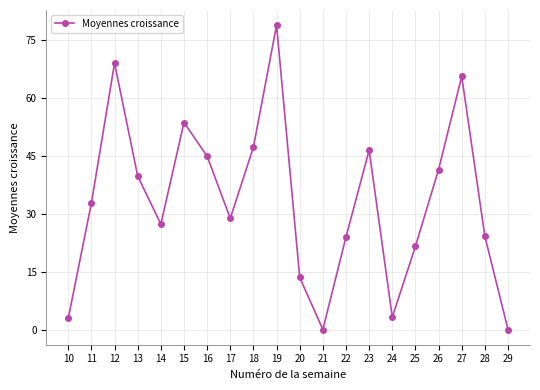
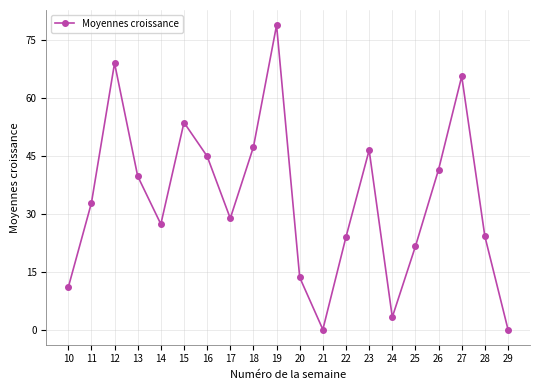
  {
-   "10": 3,
+   "10": 11,
    "11": 33,
    "12": 69,
    "13": 40,
    "14": 27,
    "15": 54,
    "16": 45,
    "17": 29,
    "18": 47,
    "19": 79,
    "20": 13,
    "21": 0,
    "22": 24,
    "23": 46,
    "24": 3,
    "25": 22,
    "26": 41,
    "27": 66,
    "28": 24,
    "29": 0
  }
